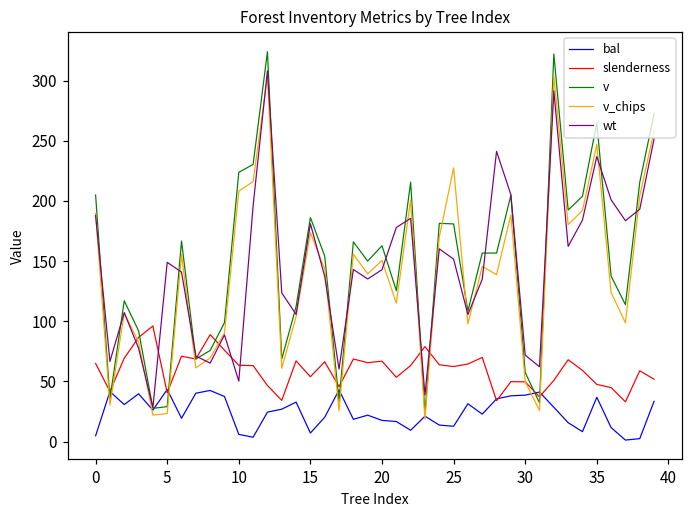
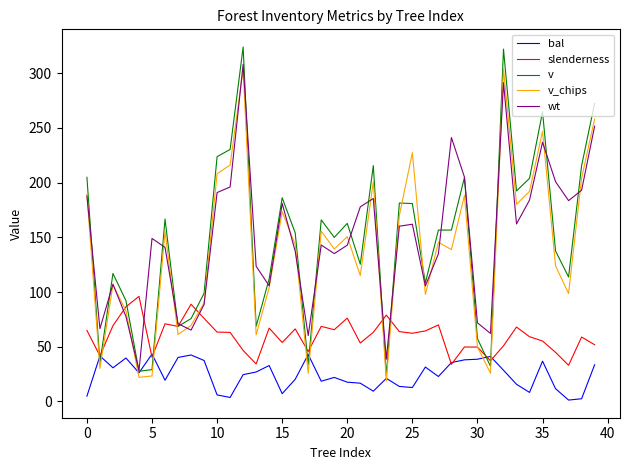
  {
    "bal": {
      "0": 5,
      "5": 43,
      "10": 6,
      "15": 7,
      "20": 18,
      "25": 13,
      "30": 39,
      "35": 37
    },
    "slenderness": {
      "0": 65,
      "5": 40,
      "10": 63,
      "15": 54,
-     "20": 67,
+     "20": 76,
      "25": 62,
-     "35": 48
+     "35": 55
    },
    "v": {
      "0": 205,
      "5": 29,
      "10": 224,
      "15": 186,
      "20": 163,
      "25": 181,
      "30": 57
    },
    "v_chips": {
      "5": 23,
      "10": 208,
      "15": 173,
      "20": 151,
      "25": 227,
      "35": 247
    },
    "wt": {
      "5": 149,
-     "10": 50,
+     "10": 191,
      "15": 181,
      "20": 143,
-     "25": 152,
+     "25": 162,
      "30": 72,
      "35": 237
    }
  }
